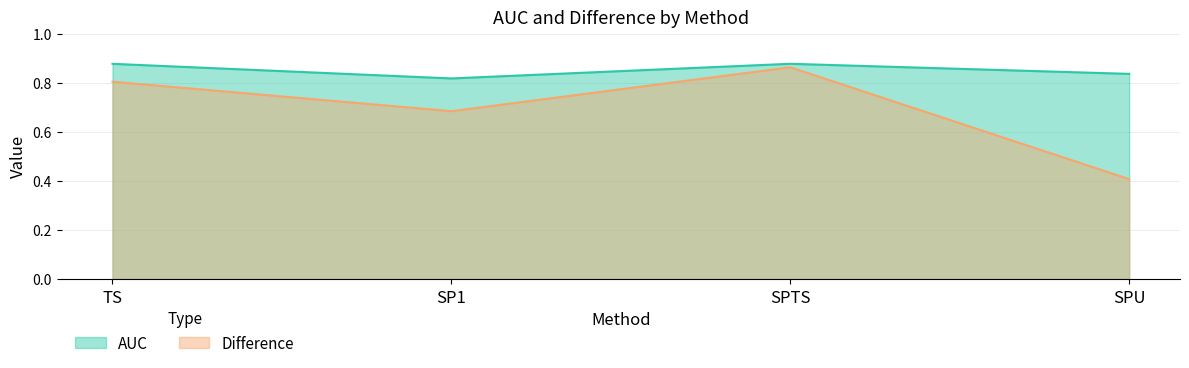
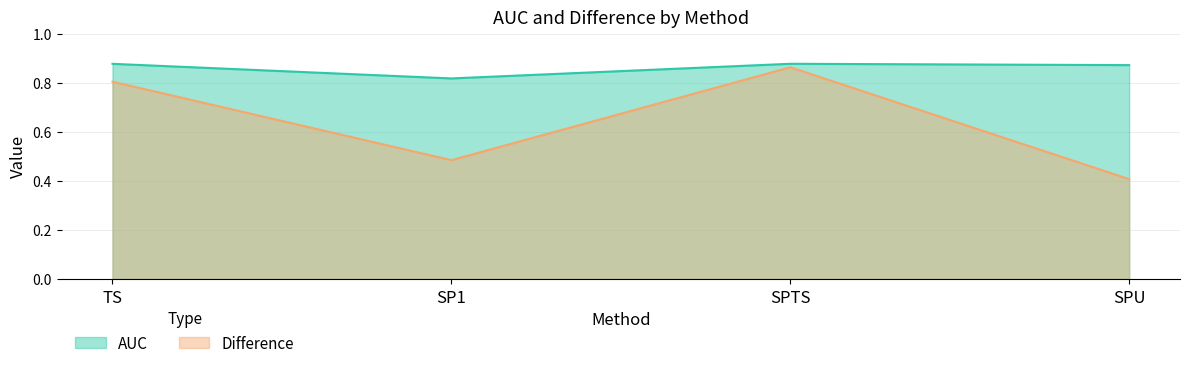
  {
    "AUC": {
      "TS": 0.88,
      "SP1": 0.82,
      "SPTS": 0.88,
-     "SPU": 0.84
+     "SPU": 0.87
    },
    "Difference": {
      "TS": 0.80,
-     "SP1": 0.68,
+     "SP1": 0.48,
      "SPTS": 0.86,
      "SPU": 0.41
    }
  }
